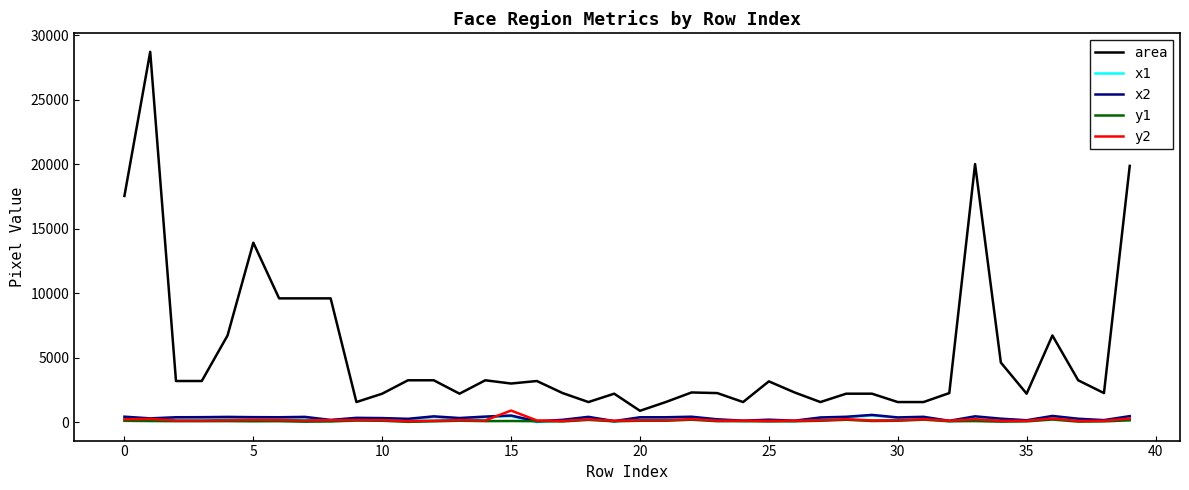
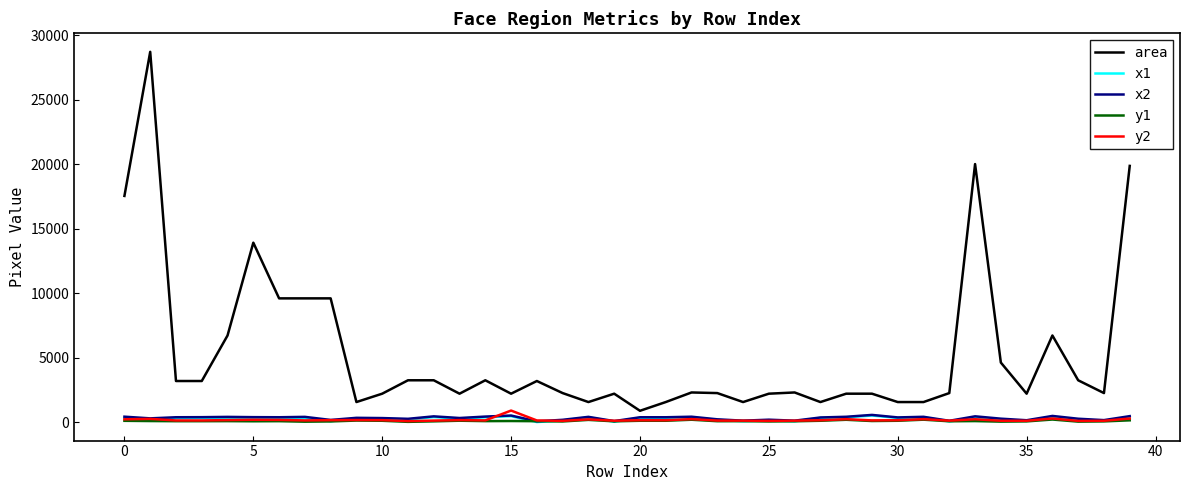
  {
    "area": {
      "0": 17600,
      "5": 13900,
      "10": 2200,
-     "15": 3000,
+     "15": 2200,
      "20": 900,
-     "25": 3200,
+     "25": 2200,
      "30": 1600,
      "35": 2200
    },
    "y1": {
      "15": 100
    },
    "y2": {
      "15": 900
    }
  }
